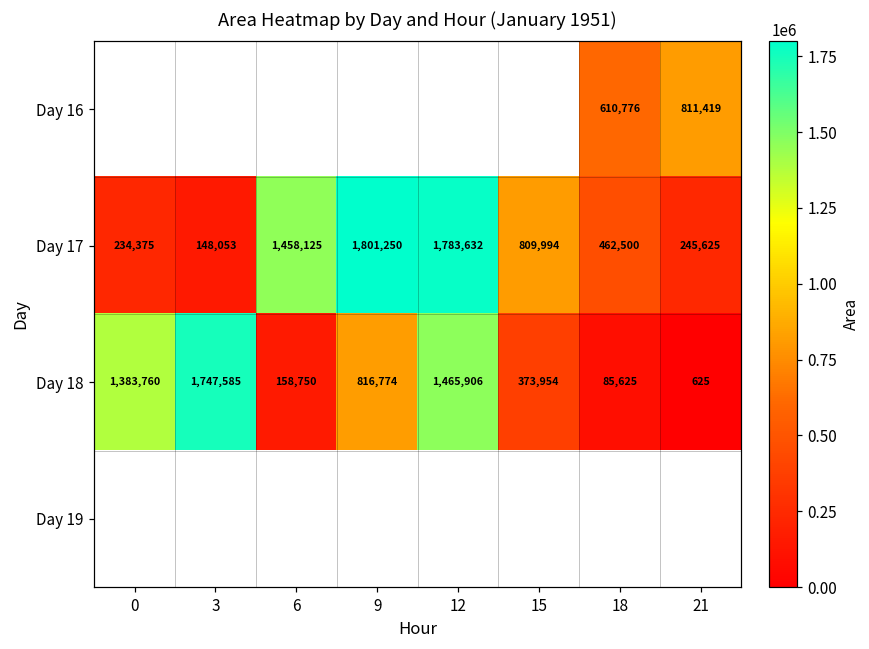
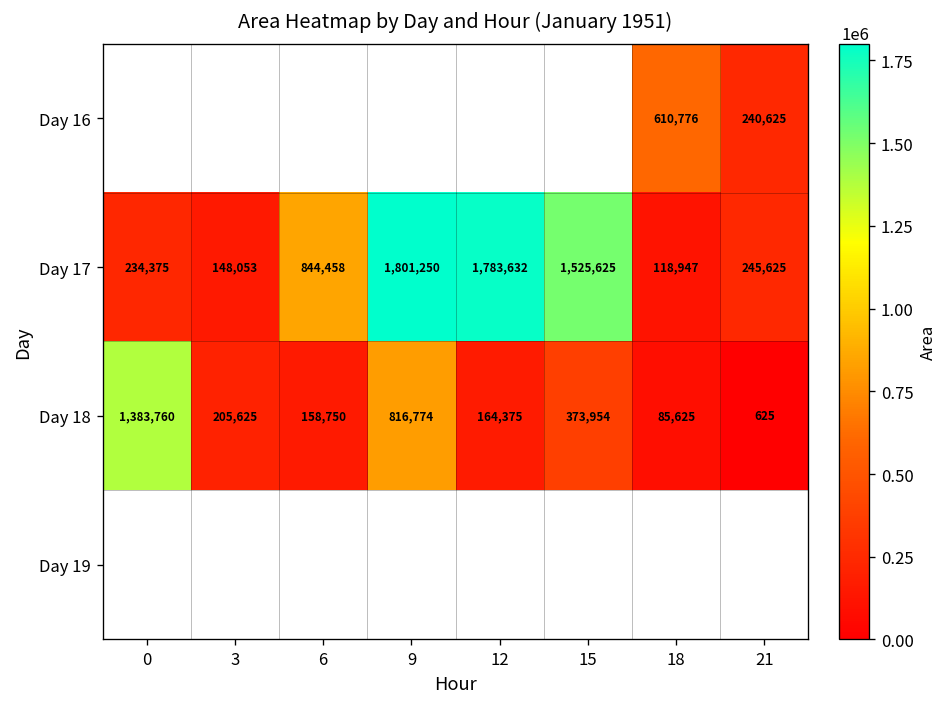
  {
    "Day 16": {
      "18": "610,776",
-     "21": "811,419"
+     "21": "240,625"
    },
    "Day 17": {
      "0": "234,375",
      "3": "148,053",
-     "6": "1,458,125",
+     "6": "844,458",
      "9": "1,801,250",
      "12": "1,783,632",
-     "15": "809,994",
-     "18": "462,500",
+     "15": "1,525,625",
+     "18": "118,947",
      "21": "245,625"
    },
    "Day 18": {
      "0": "1,383,760",
-     "3": "1,747,585",
+     "3": "205,625",
      "6": "158,750",
      "9": "816,774",
-     "12": "1,465,906",
+     "12": "164,375",
      "15": "373,954",
      "18": "85,625",
      "21": "625"
    }
  }
